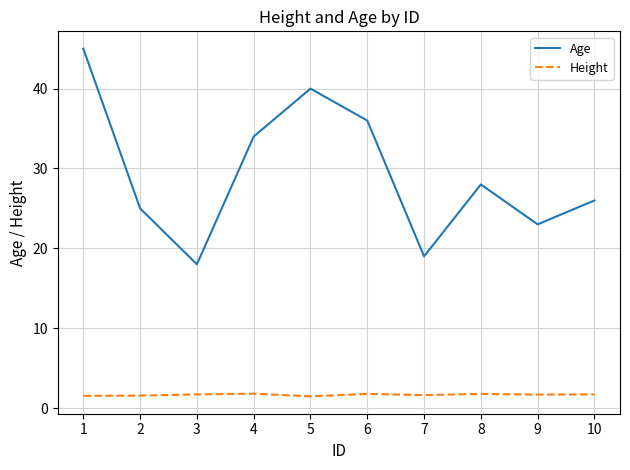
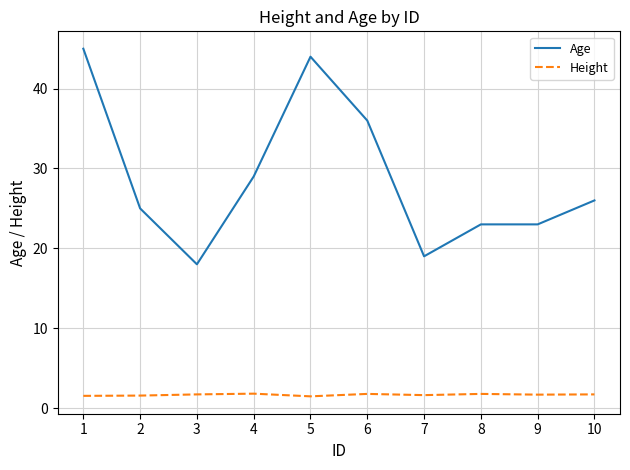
  {
    "Age": {
      "1": 45,
      "2": 25,
      "3": 18,
-     "4": 34,
-     "5": 40,
+     "4": 29,
+     "5": 44,
      "6": 36,
      "7": 19,
-     "8": 28,
+     "8": 23,
      "9": 23,
      "10": 26
    },
    "Height": {
      "1": 2,
      "2": 2,
      "3": 2,
      "4": 2,
      "5": 1,
      "6": 2,
      "7": 2,
      "8": 2,
      "9": 2,
      "10": 2
    }
  }
